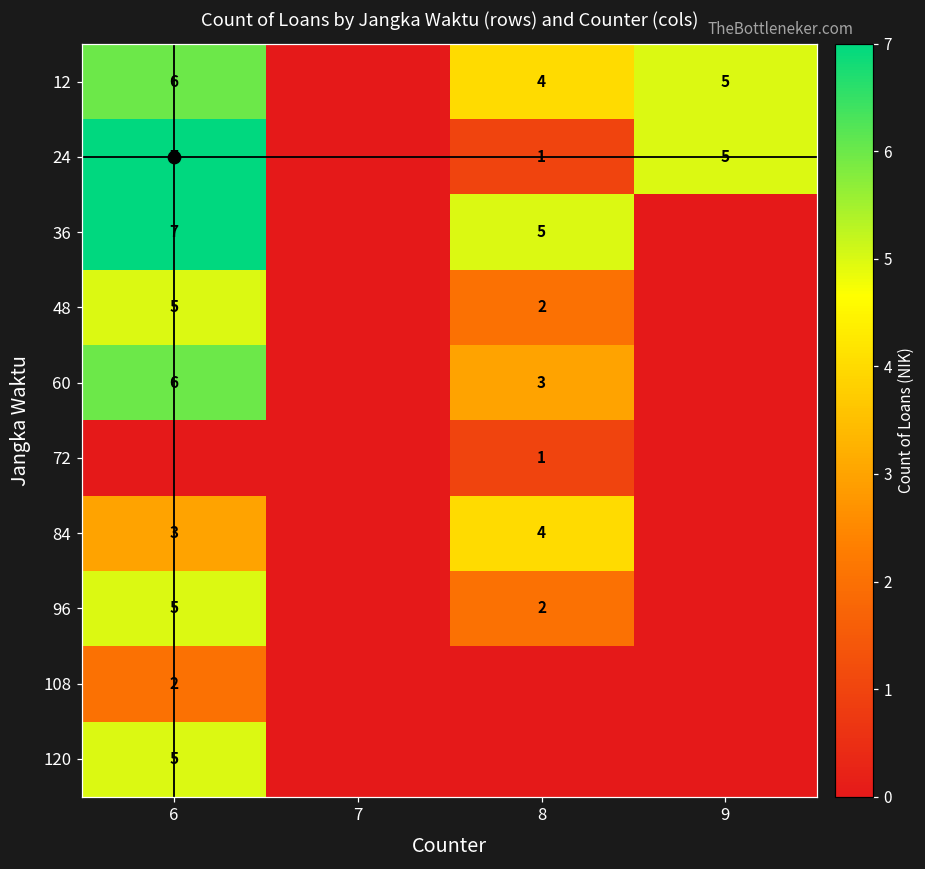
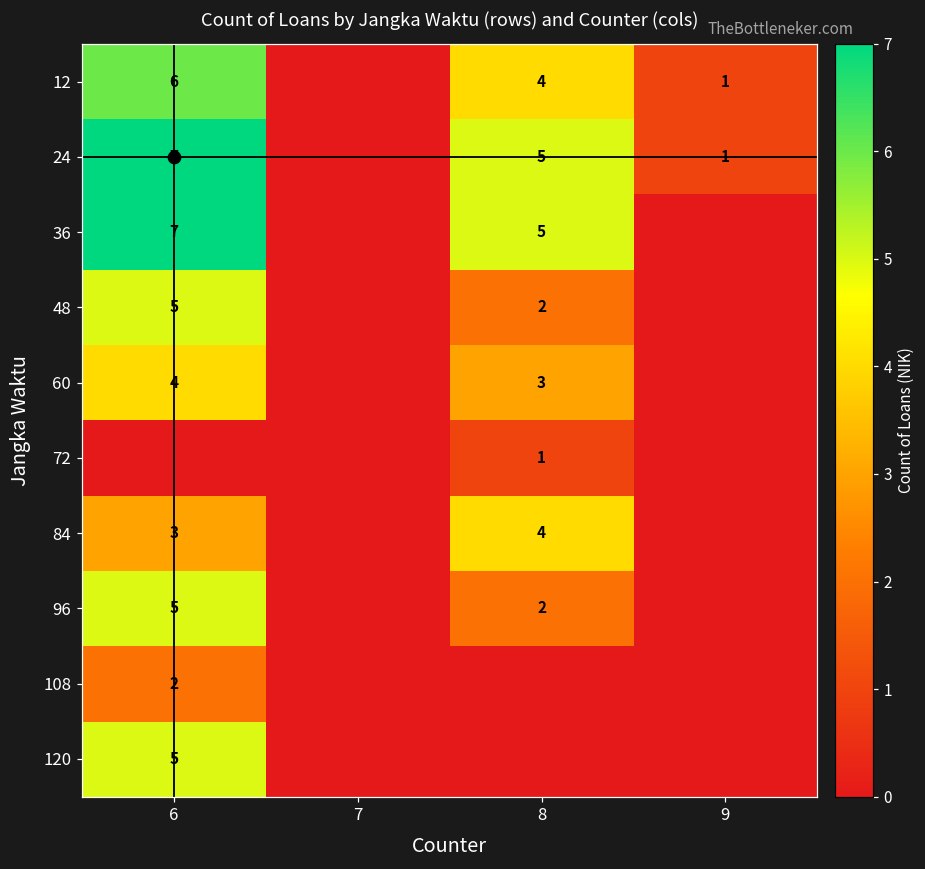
  {
    "12": {
      "6": 6,
      "8": 4,
-     "9": 5
+     "9": 1
    },
    "24": {
-     "8": 1,
-     "9": 5
+     "8": 5,
+     "9": 1
    },
    "36": {
      "6": 7,
      "8": 5
    },
    "48": {
      "6": 5,
      "8": 2
    },
    "60": {
-     "6": 6,
+     "6": 4,
      "8": 3
    },
    "72": {
      "8": 1
    },
    "84": {
      "6": 3,
      "8": 4
    },
    "96": {
      "6": 5,
      "8": 2
    },
    "108": {
      "6": 2
    },
    "120": {
      "6": 5
    }
  }
